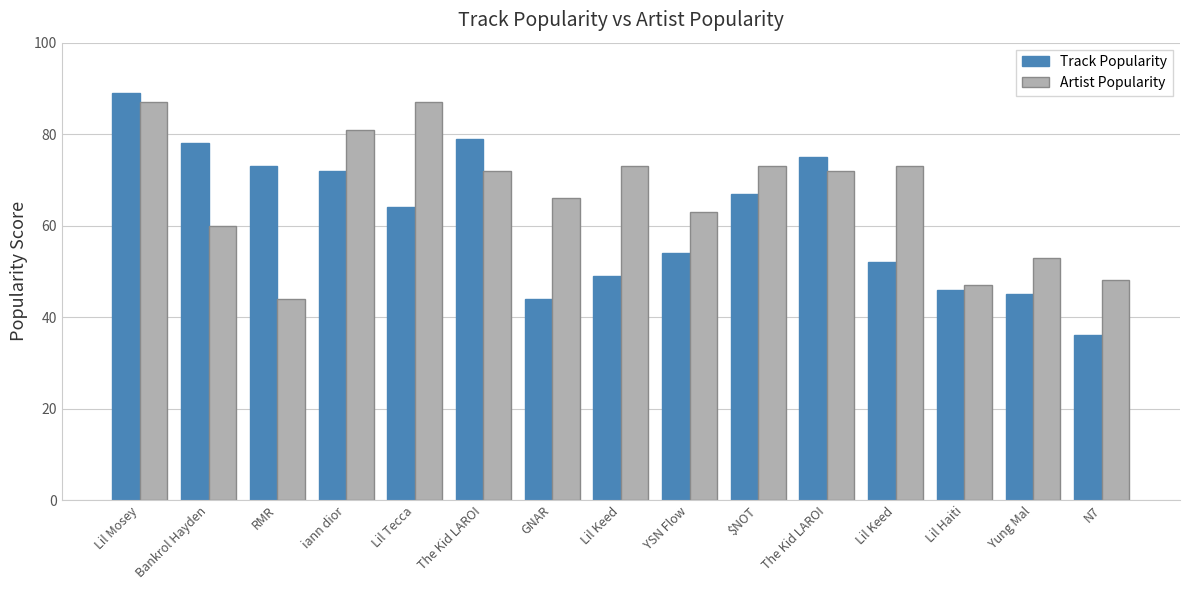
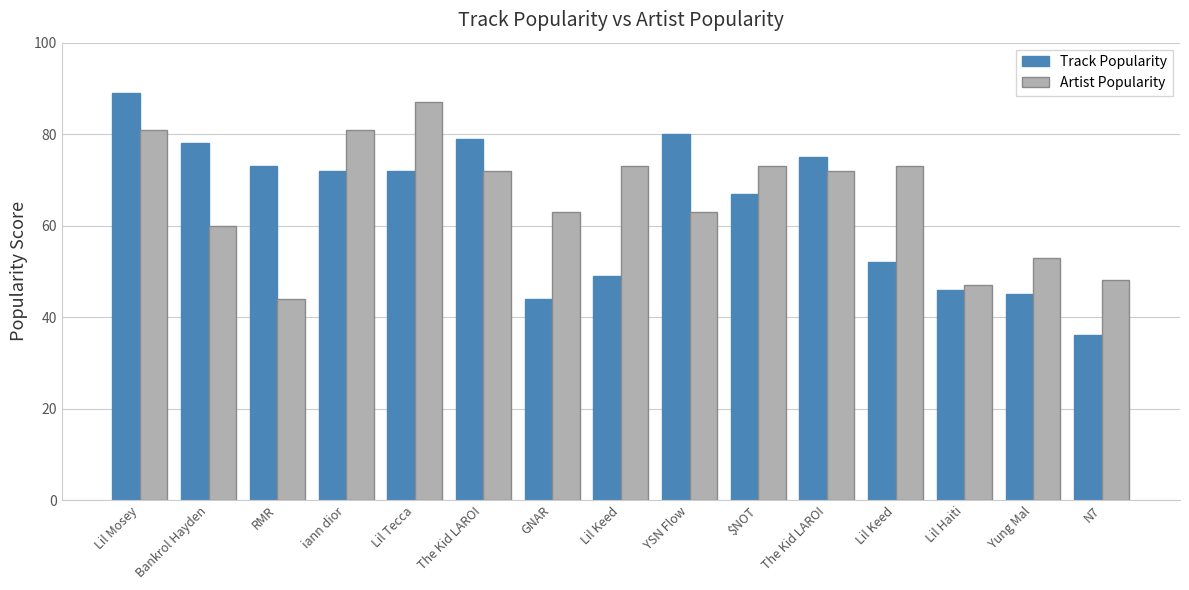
  {
    "Track Popularity": {
      "Lil Mosey": 89,
      "Bankrol Hayden": 78,
      "RMR": 73,
      "iann dior": 72,
-     "Lil Tecca": 64,
+     "Lil Tecca": 72,
      "GNAR": 44,
-     "YSN Flow": 54,
+     "YSN Flow": 80,
      "$NOT": 67,
      "Lil Haiti": 46,
      "Yung Mal": 45,
      "N7": 36
    },
    "Artist Popularity": {
-     "Lil Mosey": 87,
+     "Lil Mosey": 81,
      "Bankrol Hayden": 60,
      "RMR": 44,
      "iann dior": 81,
      "Lil Tecca": 87,
-     "GNAR": 66,
+     "GNAR": 63,
      "YSN Flow": 63,
      "$NOT": 73,
      "Lil Haiti": 47,
      "Yung Mal": 53,
      "N7": 48
    }
  }
